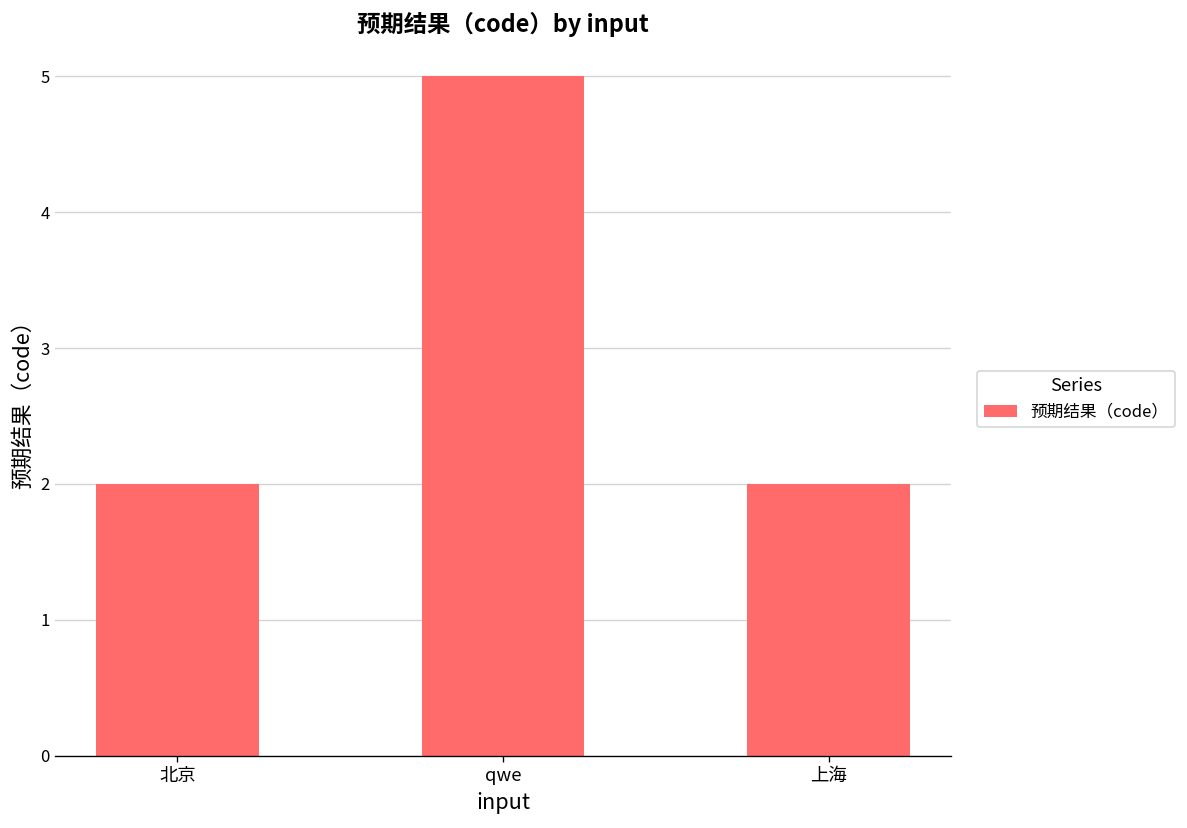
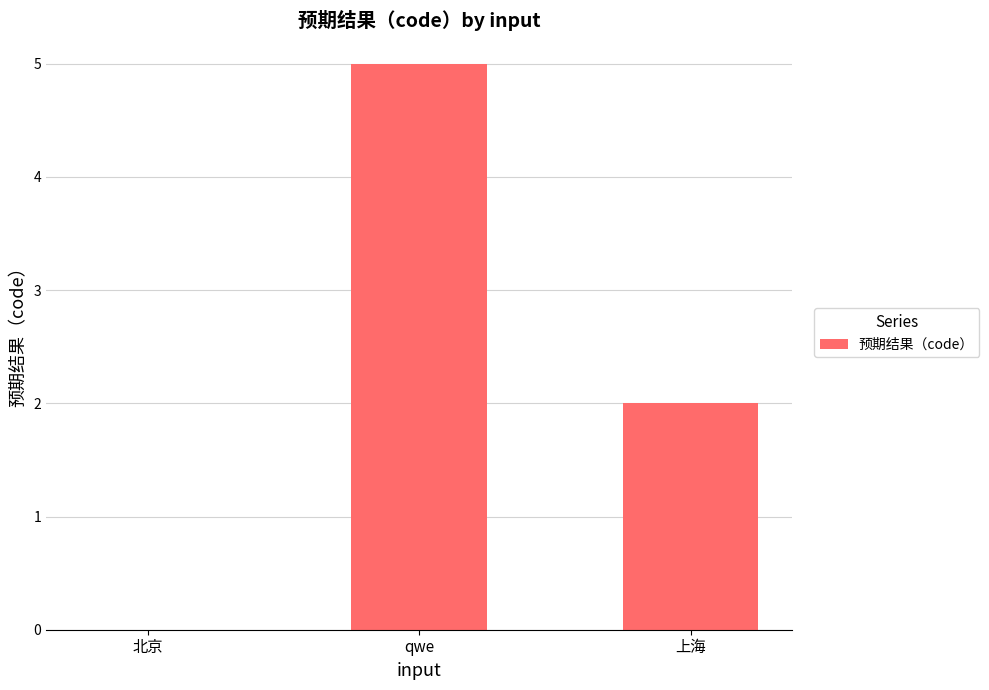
  {
-   "北京": 2,
+   "北京": 0,
    "qwe": 5,
    "上海": 2
  }
